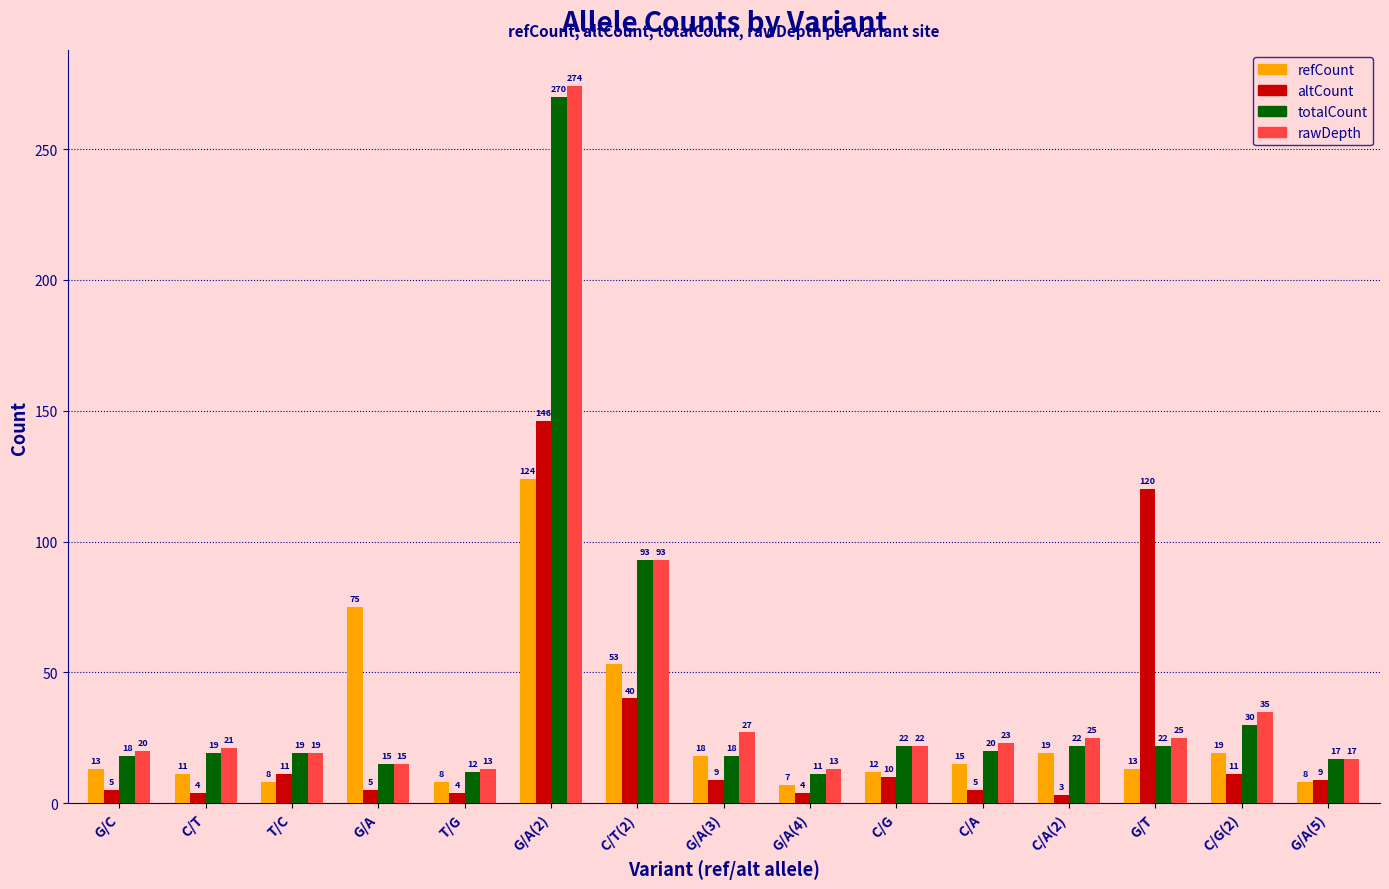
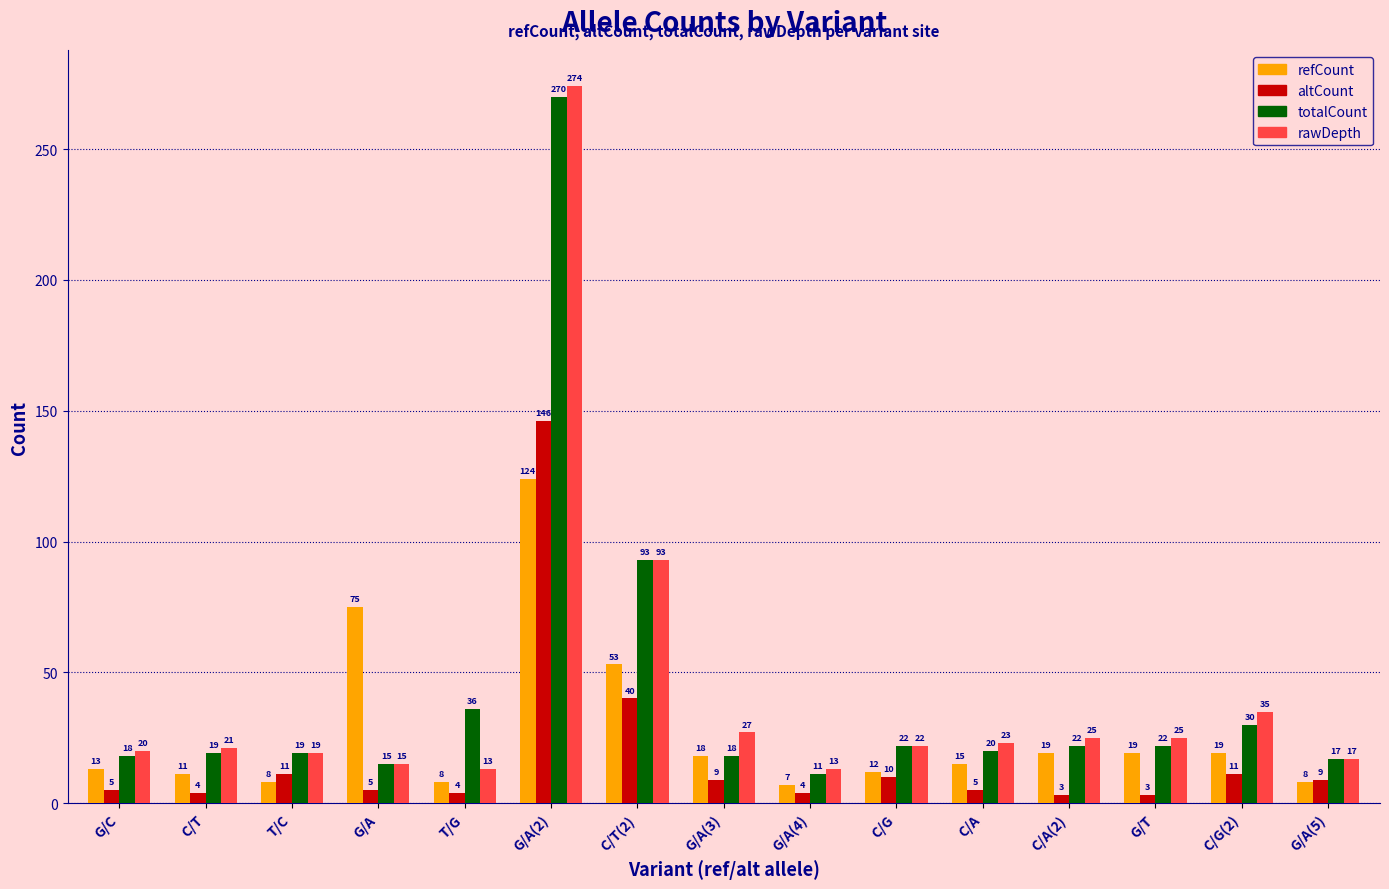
  {
    "refCount": {
      "G/C": 13,
      "C/T": 11,
      "T/C": 8,
      "G/A": 75,
      "T/G": 8,
      "G/A(2)": 124,
      "C/T(2)": 53,
      "G/A(3)": 18,
      "G/A(4)": 7,
      "C/G": 12,
      "C/A": 15,
      "C/A(2)": 19,
-     "G/T": 13,
+     "G/T": 19,
      "C/G(2)": 19,
      "G/A(5)": 8
    },
    "altCount": {
      "G/C": 5,
      "C/T": 4,
      "T/C": 11,
      "G/A": 5,
      "T/G": 4,
      "G/A(2)": 146,
      "C/T(2)": 40,
      "G/A(3)": 9,
      "G/A(4)": 4,
      "C/G": 10,
      "C/A": 5,
      "C/A(2)": 3,
-     "G/T": 120,
+     "G/T": 3,
      "C/G(2)": 11,
      "G/A(5)": 9
    },
    "totalCount": {
      "G/C": 18,
      "C/T": 19,
      "T/C": 19,
      "G/A": 15,
-     "T/G": 12,
+     "T/G": 36,
      "G/A(2)": 270,
      "C/T(2)": 93,
      "G/A(3)": 18,
      "G/A(4)": 11,
      "C/G": 22,
      "C/A": 20,
      "C/A(2)": 22,
      "G/T": 22,
      "C/G(2)": 30,
      "G/A(5)": 17
    },
    "rawDepth": {
      "G/C": 20,
      "C/T": 21,
      "T/C": 19,
      "G/A": 15,
      "T/G": 13,
      "G/A(2)": 274,
      "C/T(2)": 93,
      "G/A(3)": 27,
      "G/A(4)": 13,
      "C/G": 22,
      "C/A": 23,
      "C/A(2)": 25,
      "G/T": 25,
      "C/G(2)": 35,
      "G/A(5)": 17
    }
  }
